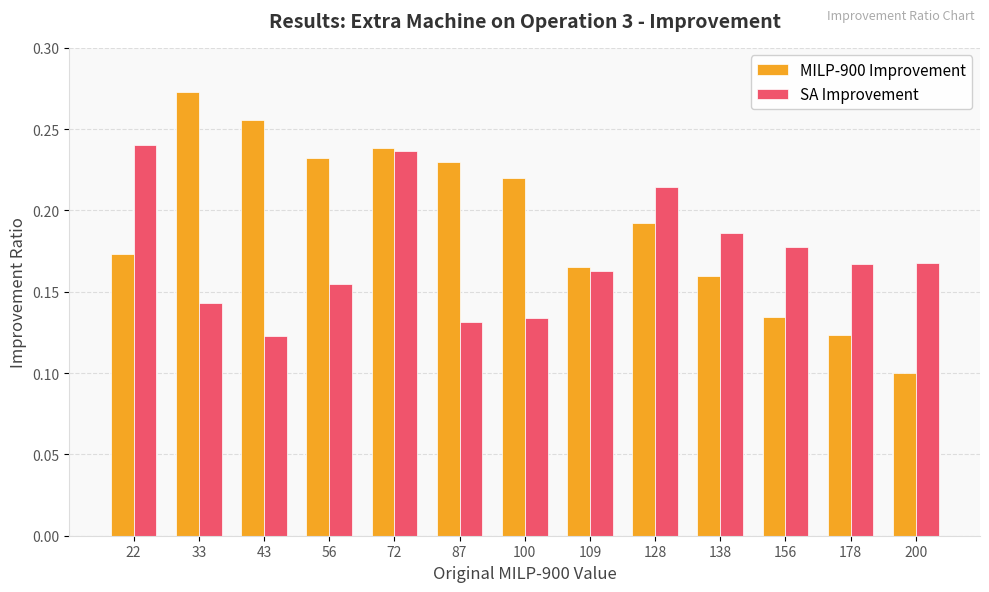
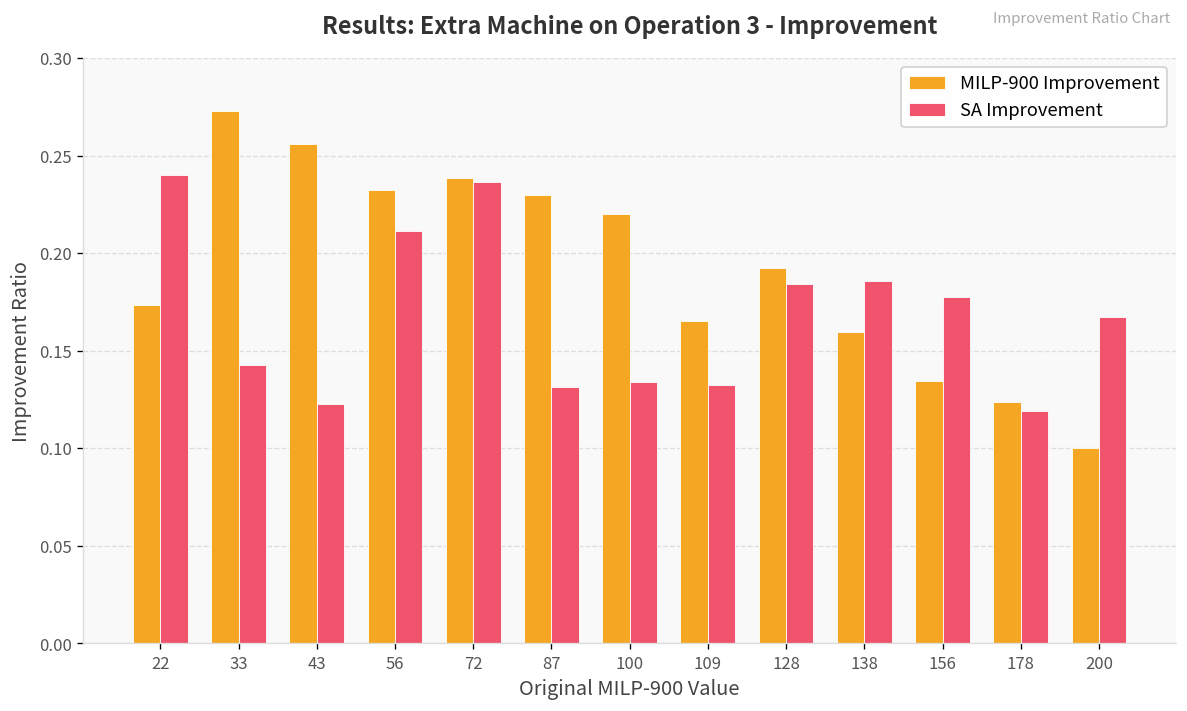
  {
    "MILP-900 Improvement": {
      "22": 0.173,
      "33": 0.273,
      "43": 0.256,
      "56": 0.232,
      "72": 0.239,
      "87": 0.230,
      "100": 0.220,
      "109": 0.165,
      "128": 0.193,
      "138": 0.159,
      "156": 0.135,
      "178": 0.124,
      "200": 0.100
    },
    "SA Improvement": {
      "22": 0.240,
      "33": 0.143,
      "43": 0.123,
-     "56": 0.155,
+     "56": 0.212,
      "72": 0.236,
      "87": 0.131,
      "100": 0.134,
-     "109": 0.163,
-     "128": 0.214,
+     "109": 0.132,
+     "128": 0.184,
      "138": 0.186,
      "156": 0.178,
-     "178": 0.167,
+     "178": 0.119,
      "200": 0.168
    }
  }
